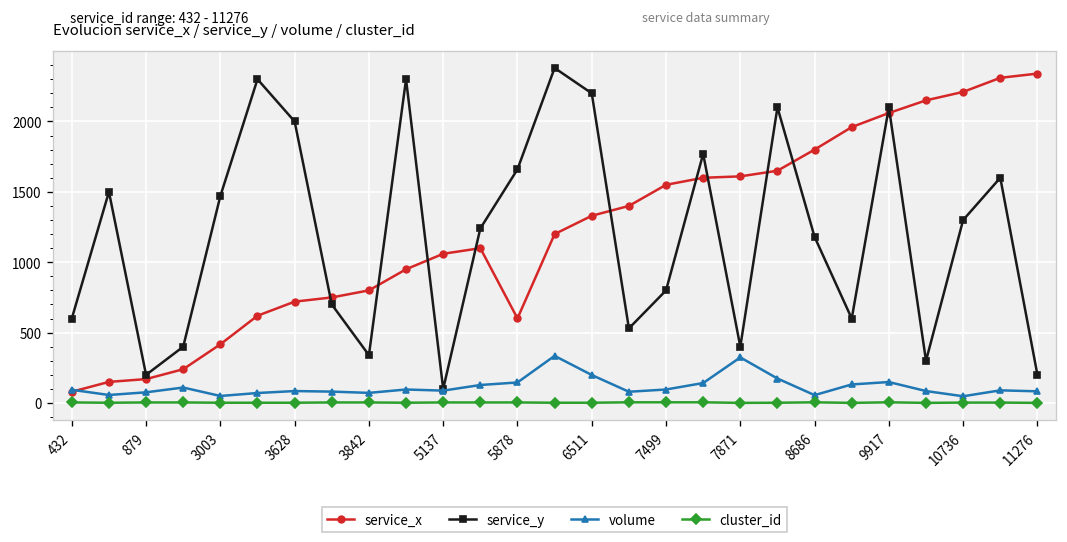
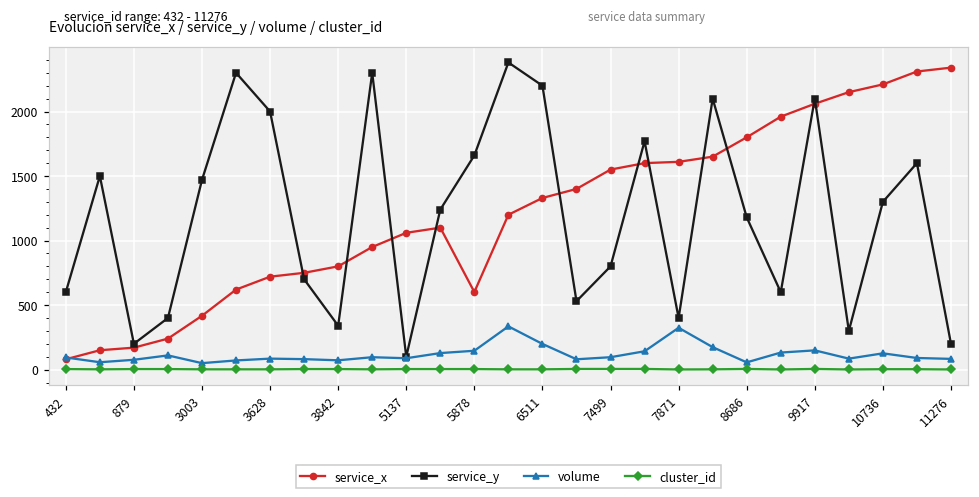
  {
    "service_x": {
      "879": 170,
      "3003": 420,
      "3628": 720,
      "3842": 800,
      "5137": 1060,
      "5878": 600,
      "6511": 1330,
      "7499": 1550,
      "7871": 1610,
      "8686": 1800,
      "9917": 2060,
      "10736": 2210,
      "11276": 2340
    },
    "service_y": {
      "432": 600,
      "879": 200,
      "3003": 1470,
      "3628": 2000,
      "3842": 340,
      "5878": 1660,
      "6511": 2200,
      "7499": 800,
      "7871": 400,
      "8686": 1180,
      "9917": 2100,
      "10736": 1300,
      "11276": 200
    },
    "volume": {
      "879": 80,
      "3003": 50,
      "3628": 90,
      "3842": 70,
      "5878": 150,
      "6511": 200,
      "7499": 100,
      "7871": 320,
      "8686": 60,
      "9917": 150,
-     "10736": 50,
+     "10736": 130,
      "11276": 80
    },
    "cluster_id": {
      "432": 0,
      "879": 0,
      "3003": 0,
      "3628": 0,
      "3842": 0,
      "5137": 0,
      "5878": 0,
      "6511": 0,
      "7499": 10,
      "7871": 0,
      "8686": 10,
      "9917": 10,
      "10736": 0,
      "11276": 0
    }
  }
